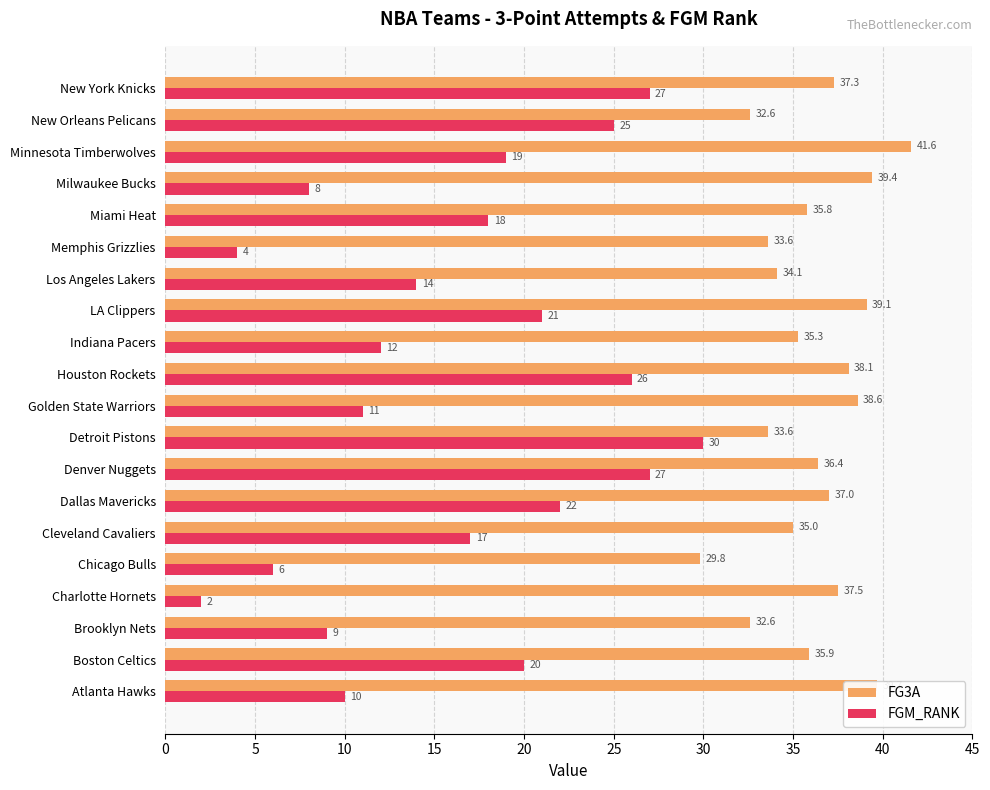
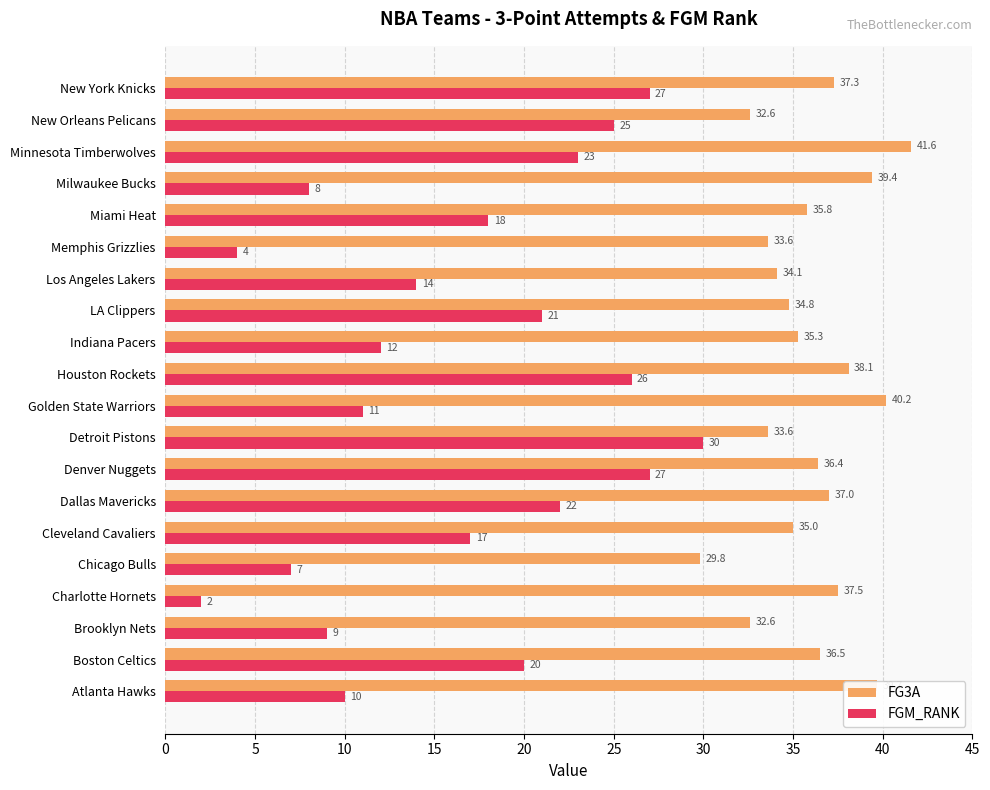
  {
    "FG3A": {
      "New York Knicks": 37.3,
      "New Orleans Pelicans": 32.6,
      "Minnesota Timberwolves": 41.6,
      "Milwaukee Bucks": 39.4,
      "Miami Heat": 35.8,
      "Memphis Grizzlies": 33.6,
      "Los Angeles Lakers": 34.1,
-     "LA Clippers": 39.1,
+     "LA Clippers": 34.8,
      "Indiana Pacers": 35.3,
      "Houston Rockets": 38.1,
-     "Golden State Warriors": 38.6,
+     "Golden State Warriors": 40.2,
      "Detroit Pistons": 33.6,
      "Denver Nuggets": 36.4,
      "Dallas Mavericks": 37.0,
      "Cleveland Cavaliers": 35.0,
      "Chicago Bulls": 29.8,
      "Charlotte Hornets": 37.5,
      "Brooklyn Nets": 32.6,
-     "Boston Celtics": 35.9
+     "Boston Celtics": 36.5
    },
    "FGM_RANK": {
      "New York Knicks": 27,
      "New Orleans Pelicans": 25,
-     "Minnesota Timberwolves": 19,
+     "Minnesota Timberwolves": 23,
      "Milwaukee Bucks": 8,
      "Miami Heat": 18,
      "Memphis Grizzlies": 4,
      "Los Angeles Lakers": 14,
      "LA Clippers": 21,
      "Indiana Pacers": 12,
      "Houston Rockets": 26,
      "Golden State Warriors": 11,
      "Detroit Pistons": 30,
      "Denver Nuggets": 27,
      "Dallas Mavericks": 22,
      "Cleveland Cavaliers": 17,
-     "Chicago Bulls": 6,
+     "Chicago Bulls": 7,
      "Charlotte Hornets": 2,
      "Brooklyn Nets": 9,
      "Boston Celtics": 20,
      "Atlanta Hawks": 10
    }
  }
